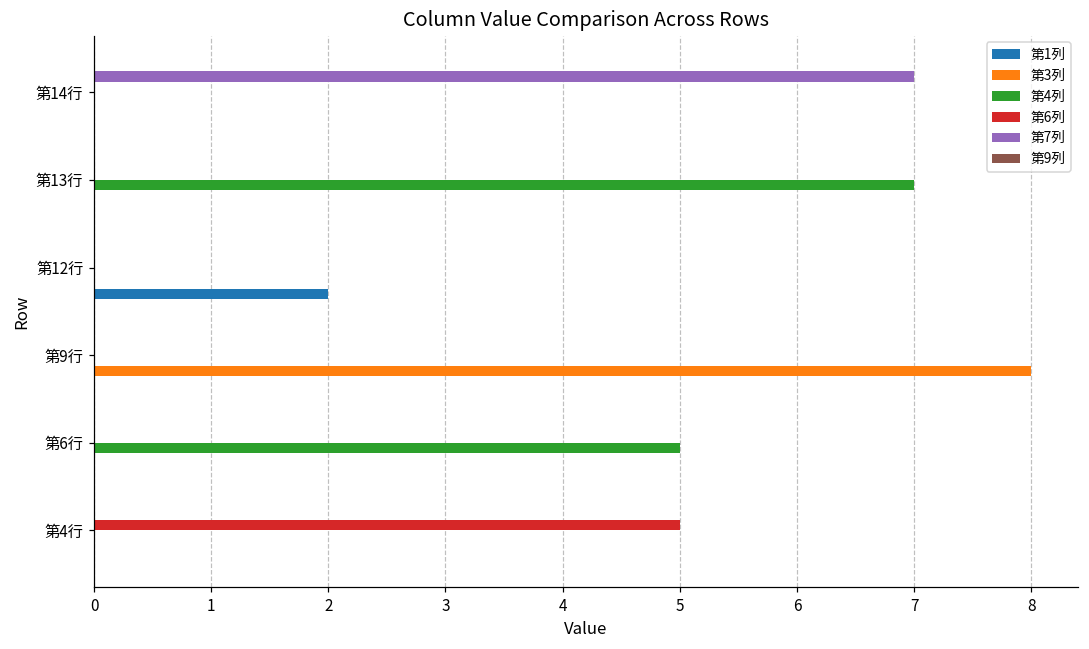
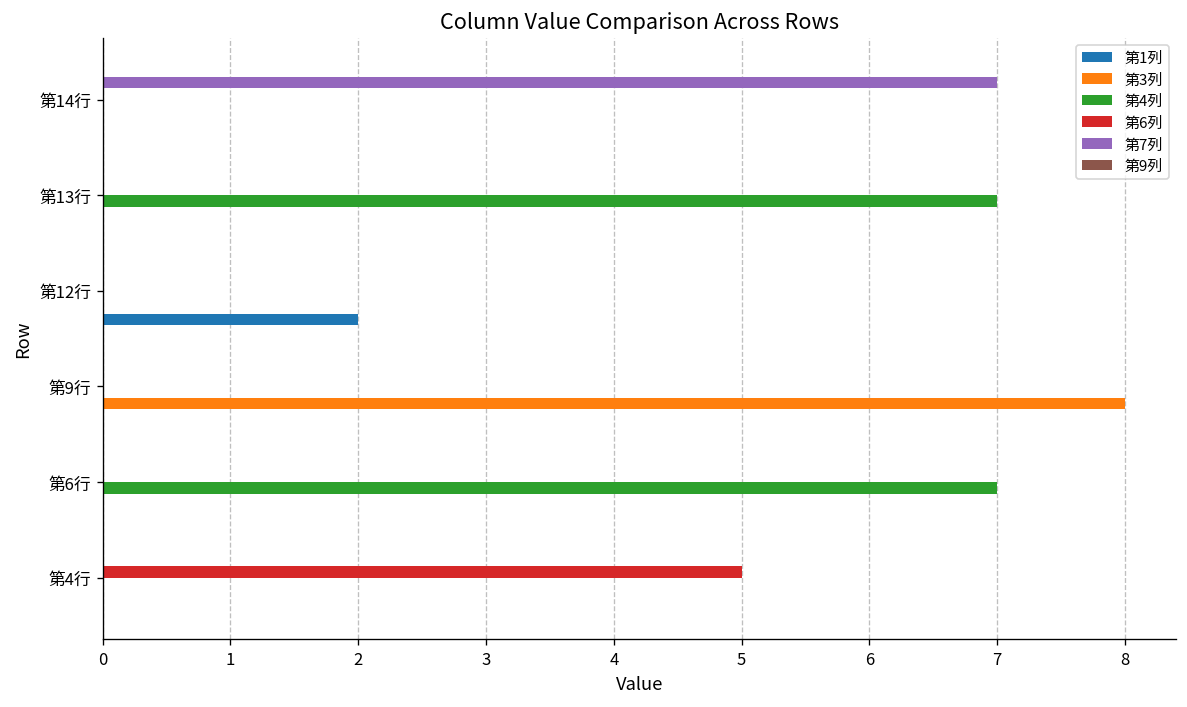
  {
    "第1列": {
      "第14行": 0,
      "第13行": 0,
      "第12行": 2,
      "第9行": 0,
      "第6行": 0,
      "第4行": 0
    },
    "第3列": {
      "第14行": 0,
      "第13行": 0,
      "第12行": 0,
      "第9行": 8,
      "第6行": 0,
      "第4行": 0
    },
    "第4列": {
      "第14行": 0,
      "第13行": 7,
      "第12行": 0,
      "第9行": 0,
-     "第6行": 5,
+     "第6行": 7,
      "第4行": 0
    },
    "第6列": {
      "第14行": 0,
      "第13行": 0,
      "第12行": 0,
      "第9行": 0,
      "第6行": 0,
      "第4行": 5
    },
    "第7列": {
      "第14行": 7,
      "第13行": 0,
      "第12行": 0,
      "第9行": 0,
      "第6行": 0,
      "第4行": 0
    },
    "第9列": {
      "第14行": 0,
      "第13行": 0,
      "第12行": 0,
      "第9行": 0,
      "第6行": 0,
      "第4行": 0
    }
  }
